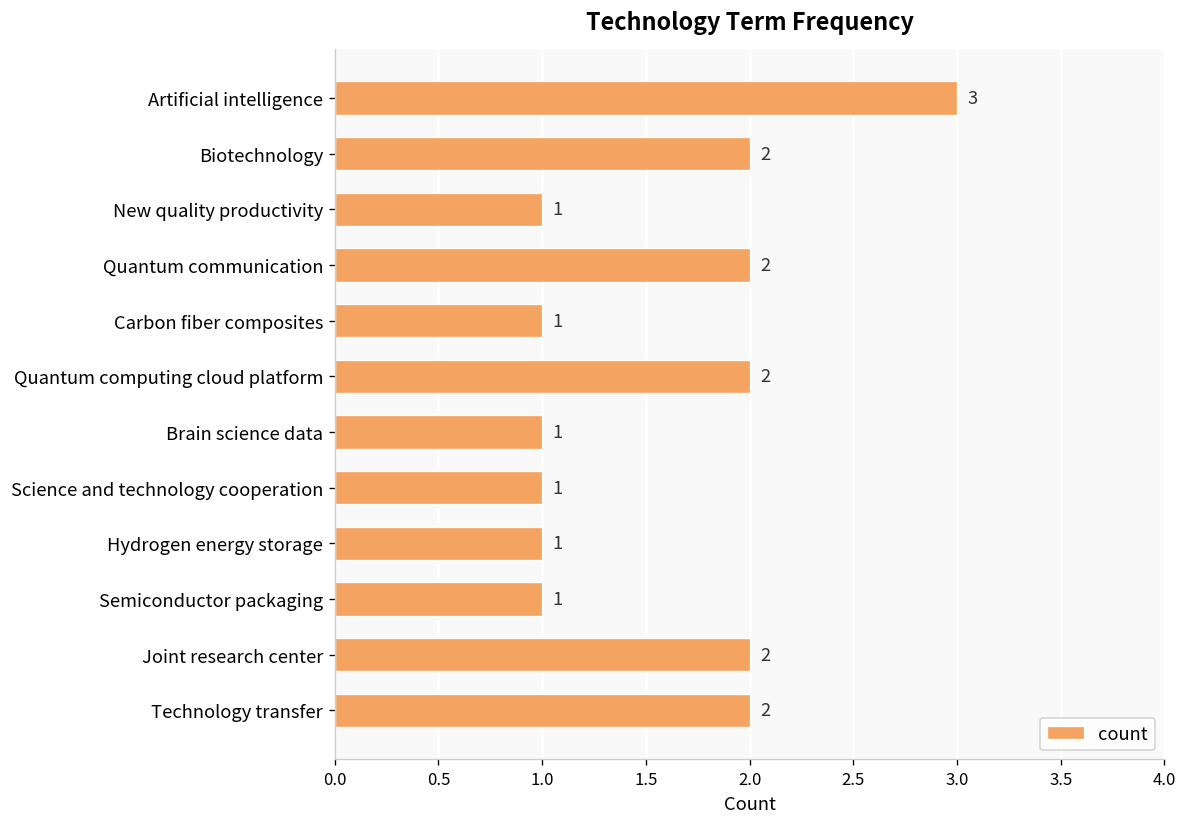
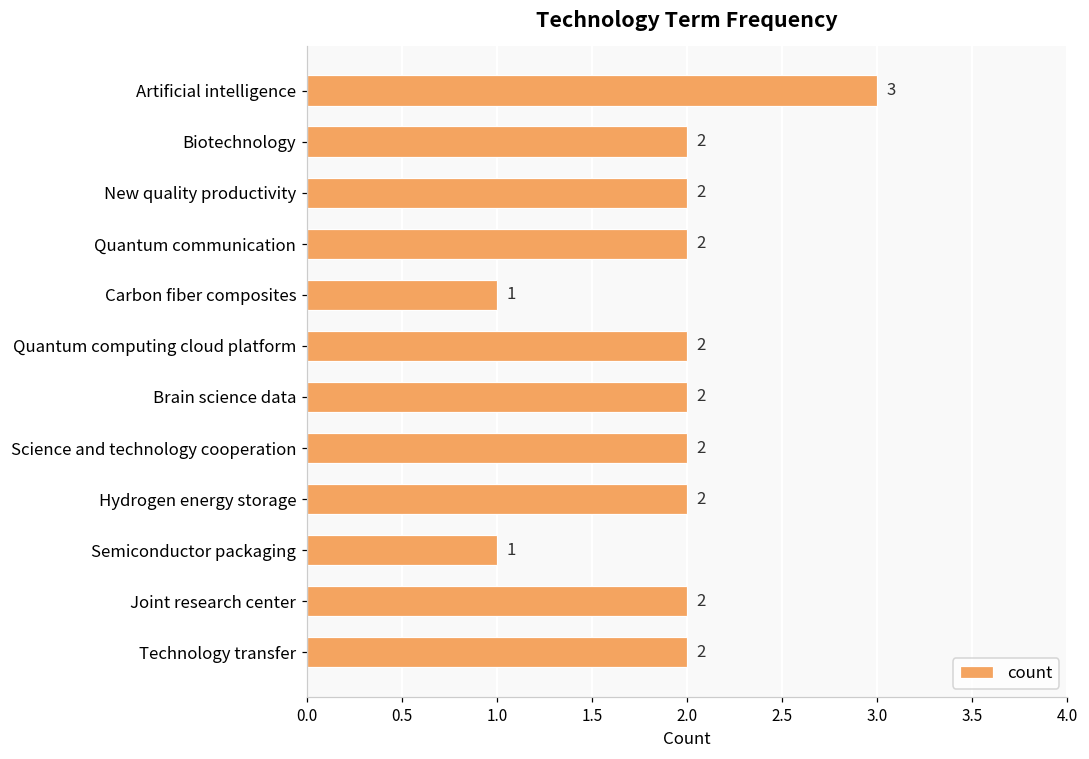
  {
    "Artificial intelligence": 3,
    "Biotechnology": 2,
-   "New quality productivity": 1,
+   "New quality productivity": 2,
    "Quantum communication": 2,
    "Carbon fiber composites": 1,
    "Quantum computing cloud platform": 2,
-   "Brain science data": 1,
-   "Science and technology cooperation": 1,
-   "Hydrogen energy storage": 1,
+   "Brain science data": 2,
+   "Science and technology cooperation": 2,
+   "Hydrogen energy storage": 2,
    "Semiconductor packaging": 1,
    "Joint research center": 2,
    "Technology transfer": 2
  }
